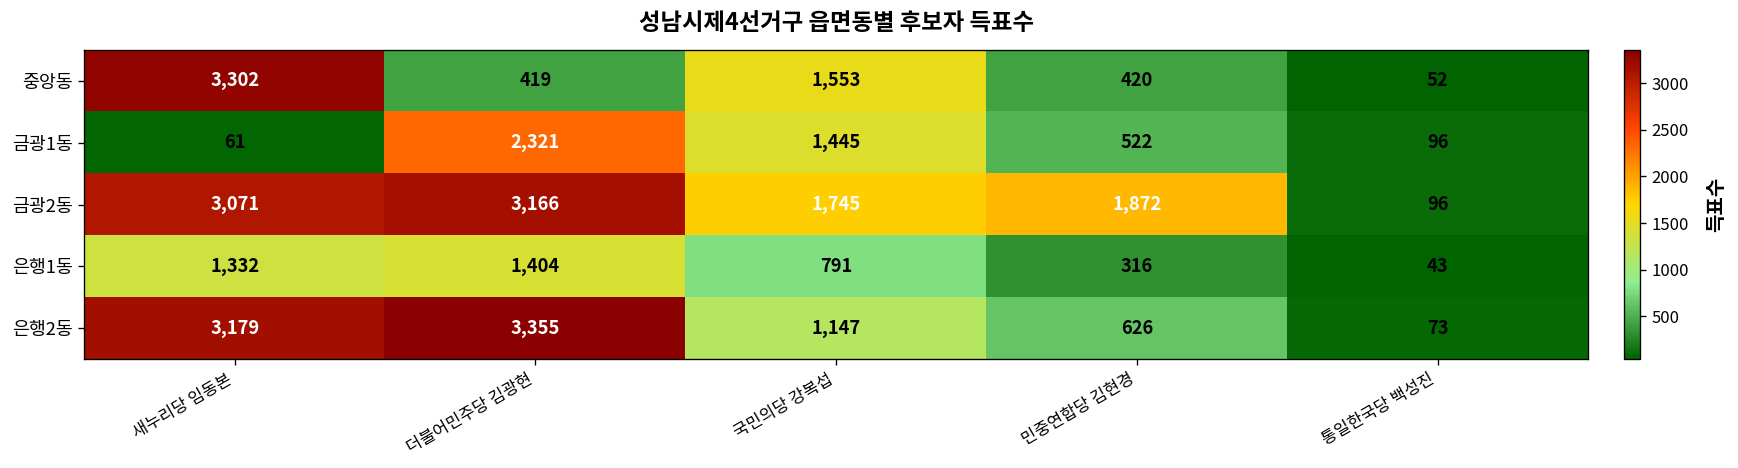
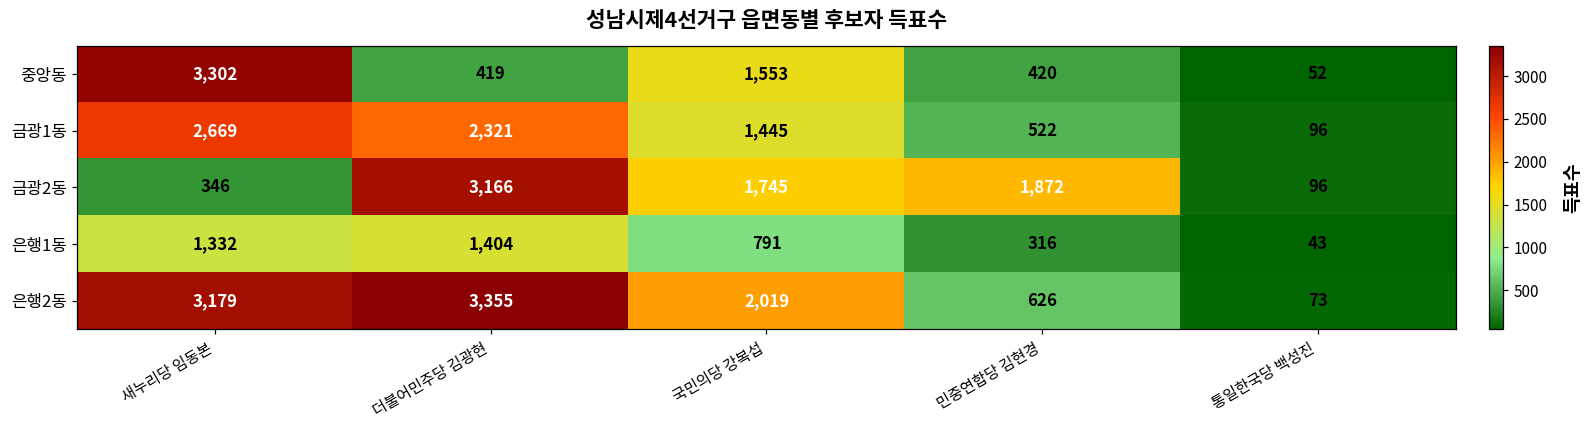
  {
    "중앙동": {
      "새누리당 임동본": "3,302",
      "더불어민주당 김광현": "419",
      "국민의당 강복섭": "1,553",
      "민중연합당 김현경": "420",
      "통일한국당 백성진": "52"
    },
    "금광1동": {
-     "새누리당 임동본": "61",
+     "새누리당 임동본": "2,669",
      "더불어민주당 김광현": "2,321",
      "국민의당 강복섭": "1,445",
      "민중연합당 김현경": "522",
      "통일한국당 백성진": "96"
    },
    "금광2동": {
-     "새누리당 임동본": "3,071",
+     "새누리당 임동본": "346",
      "더불어민주당 김광현": "3,166",
      "국민의당 강복섭": "1,745",
      "민중연합당 김현경": "1,872",
      "통일한국당 백성진": "96"
    },
    "은행1동": {
      "새누리당 임동본": "1,332",
      "더불어민주당 김광현": "1,404",
      "국민의당 강복섭": "791",
      "민중연합당 김현경": "316",
      "통일한국당 백성진": "43"
    },
    "은행2동": {
      "새누리당 임동본": "3,179",
      "더불어민주당 김광현": "3,355",
-     "국민의당 강복섭": "1,147",
+     "국민의당 강복섭": "2,019",
      "민중연합당 김현경": "626",
      "통일한국당 백성진": "73"
    }
  }
